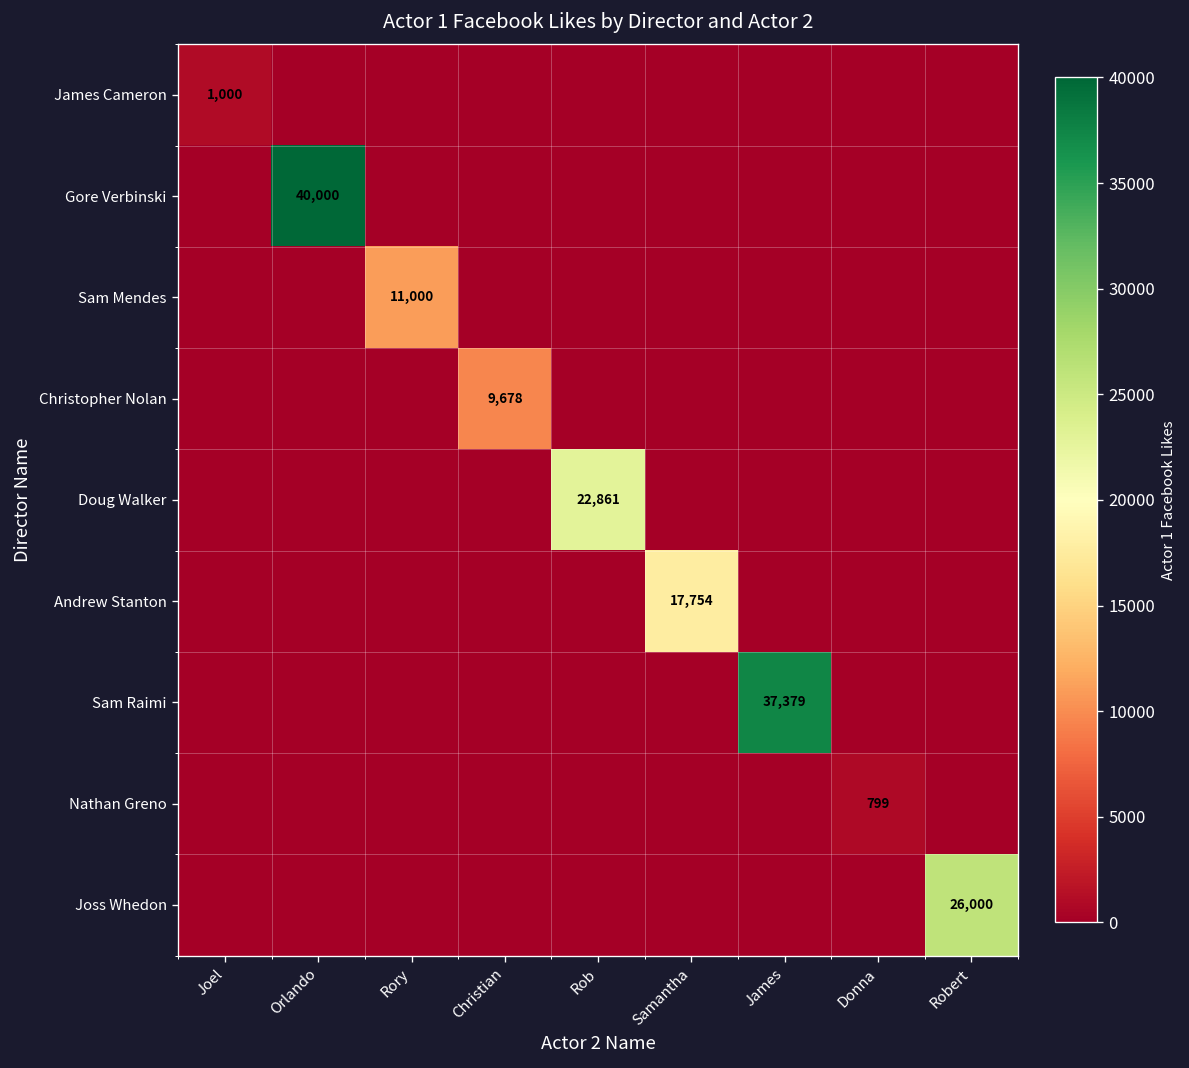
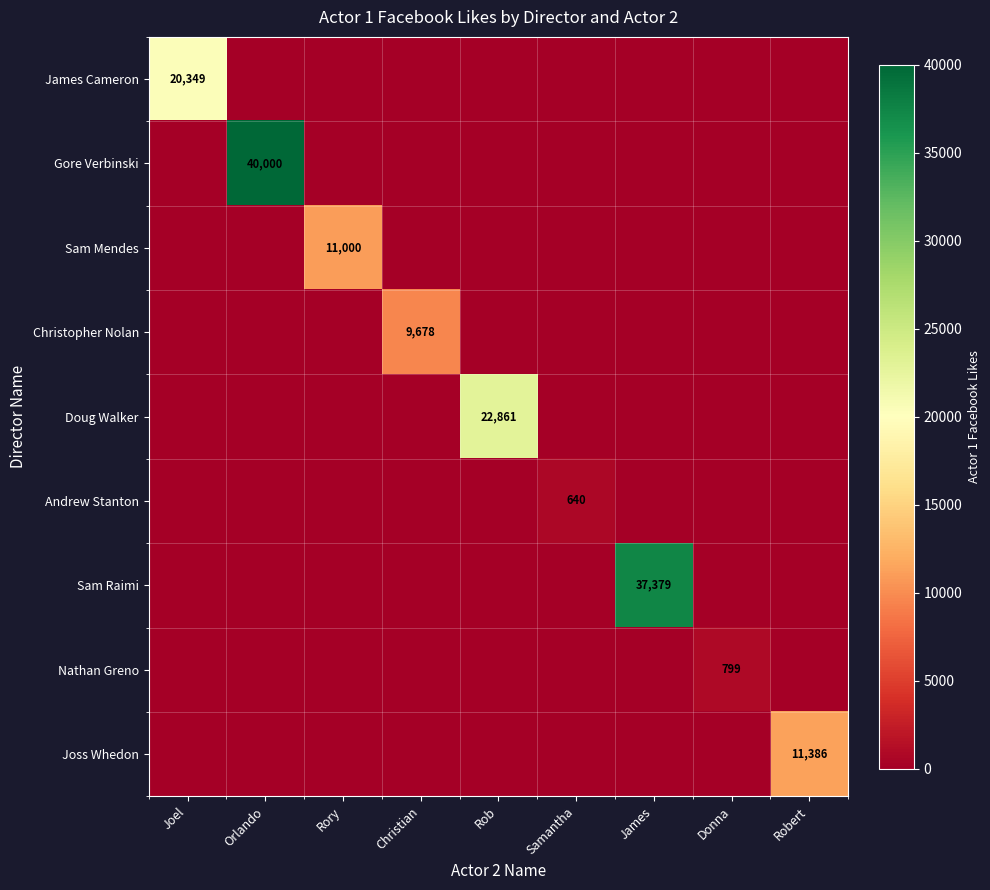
  {
    "James Cameron": {
-     "Joel": "1,000"
+     "Joel": "20,349"
    },
    "Gore Verbinski": {
      "Orlando": "40,000"
    },
    "Sam Mendes": {
      "Rory": "11,000"
    },
    "Christopher Nolan": {
      "Christian": "9,678"
    },
    "Doug Walker": {
      "Rob": "22,861"
    },
    "Andrew Stanton": {
-     "Samantha": "17,754"
+     "Samantha": "640"
    },
    "Sam Raimi": {
      "James": "37,379"
    },
    "Nathan Greno": {
      "Donna": "799"
    },
    "Joss Whedon": {
-     "Robert": "26,000"
+     "Robert": "11,386"
    }
  }
